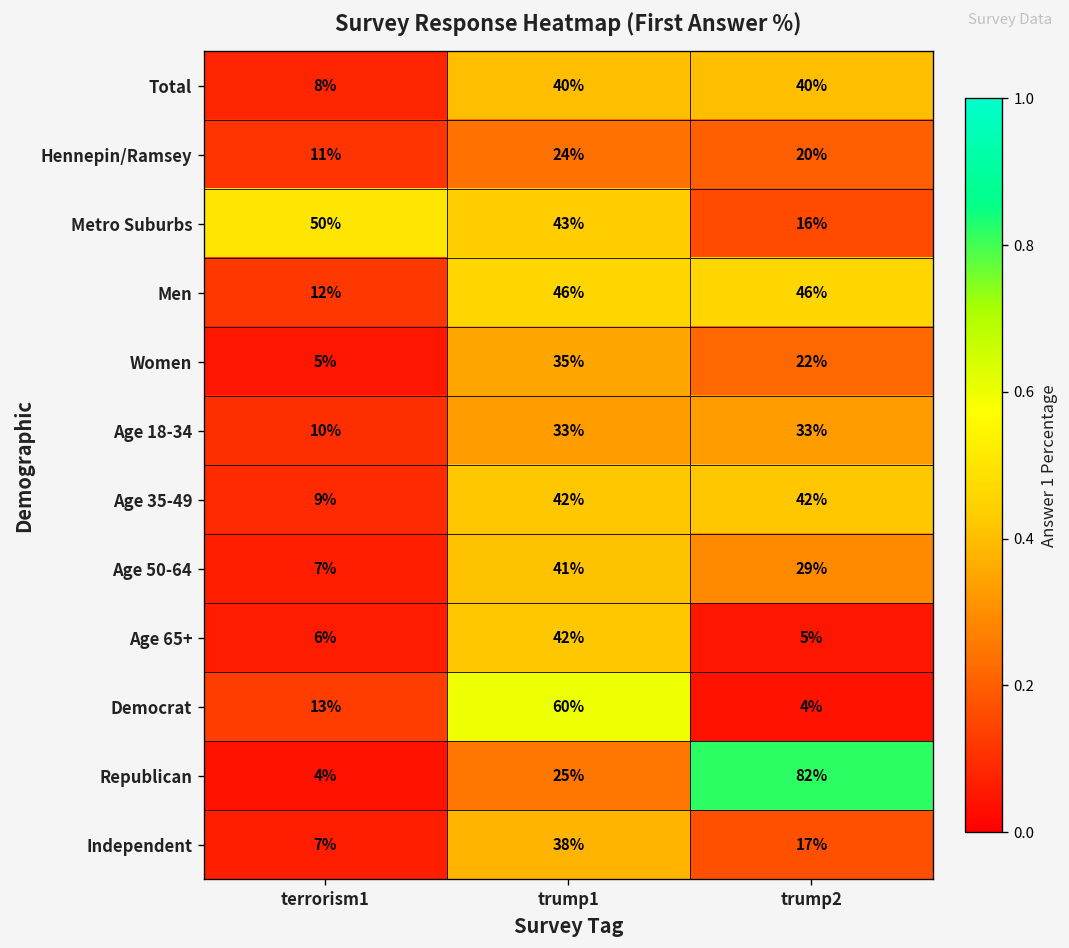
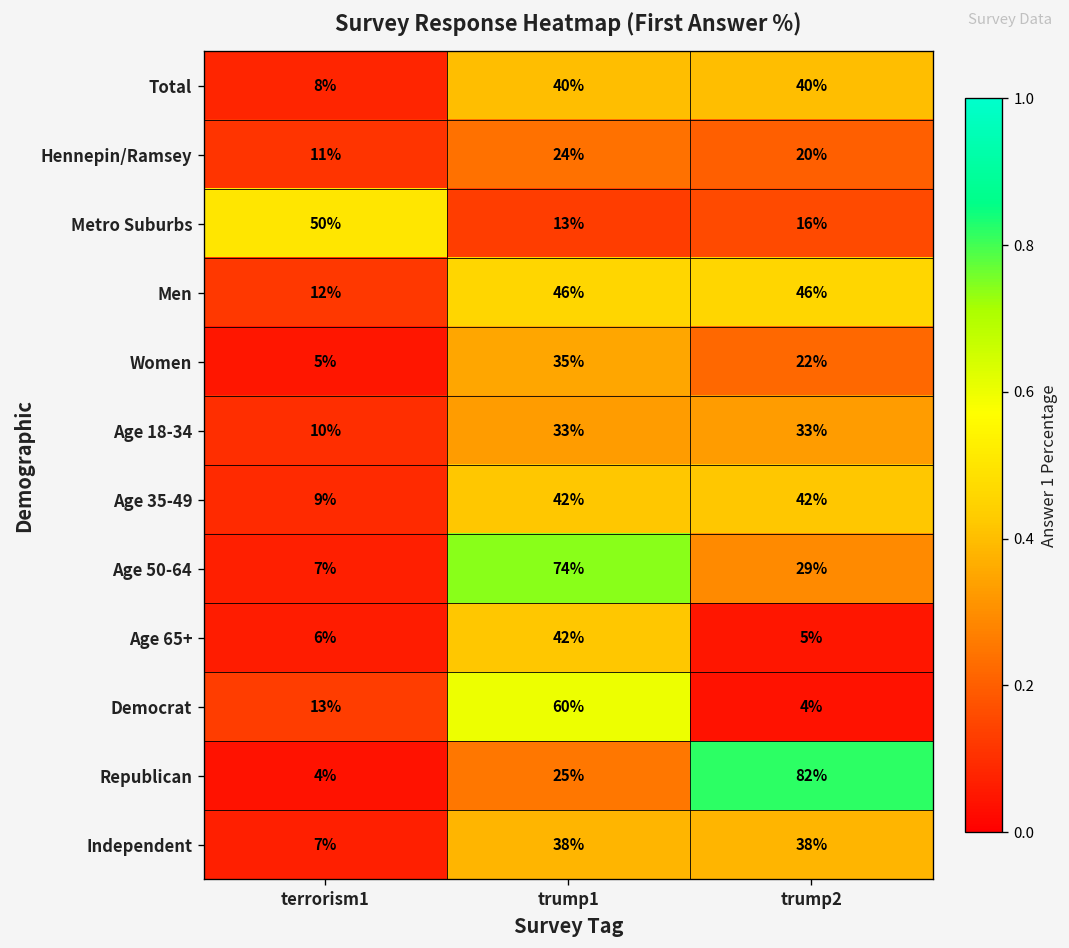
  {
    "Total": {
      "terrorism1": "8%",
      "trump1": "40%",
      "trump2": "40%"
    },
    "Hennepin/Ramsey": {
      "terrorism1": "11%",
      "trump1": "24%",
      "trump2": "20%"
    },
    "Metro Suburbs": {
      "terrorism1": "50%",
-     "trump1": "43%",
+     "trump1": "13%",
      "trump2": "16%"
    },
    "Men": {
      "terrorism1": "12%",
      "trump1": "46%",
      "trump2": "46%"
    },
    "Women": {
      "terrorism1": "5%",
      "trump1": "35%",
      "trump2": "22%"
    },
    "Age 18-34": {
      "terrorism1": "10%",
      "trump1": "33%",
      "trump2": "33%"
    },
    "Age 35-49": {
      "terrorism1": "9%",
      "trump1": "42%",
      "trump2": "42%"
    },
    "Age 50-64": {
      "terrorism1": "7%",
-     "trump1": "41%",
+     "trump1": "74%",
      "trump2": "29%"
    },
    "Age 65+": {
      "terrorism1": "6%",
      "trump1": "42%",
      "trump2": "5%"
    },
    "Democrat": {
      "terrorism1": "13%",
      "trump1": "60%",
      "trump2": "4%"
    },
    "Republican": {
      "terrorism1": "4%",
      "trump1": "25%",
      "trump2": "82%"
    },
    "Independent": {
      "terrorism1": "7%",
      "trump1": "38%",
-     "trump2": "17%"
+     "trump2": "38%"
    }
  }
